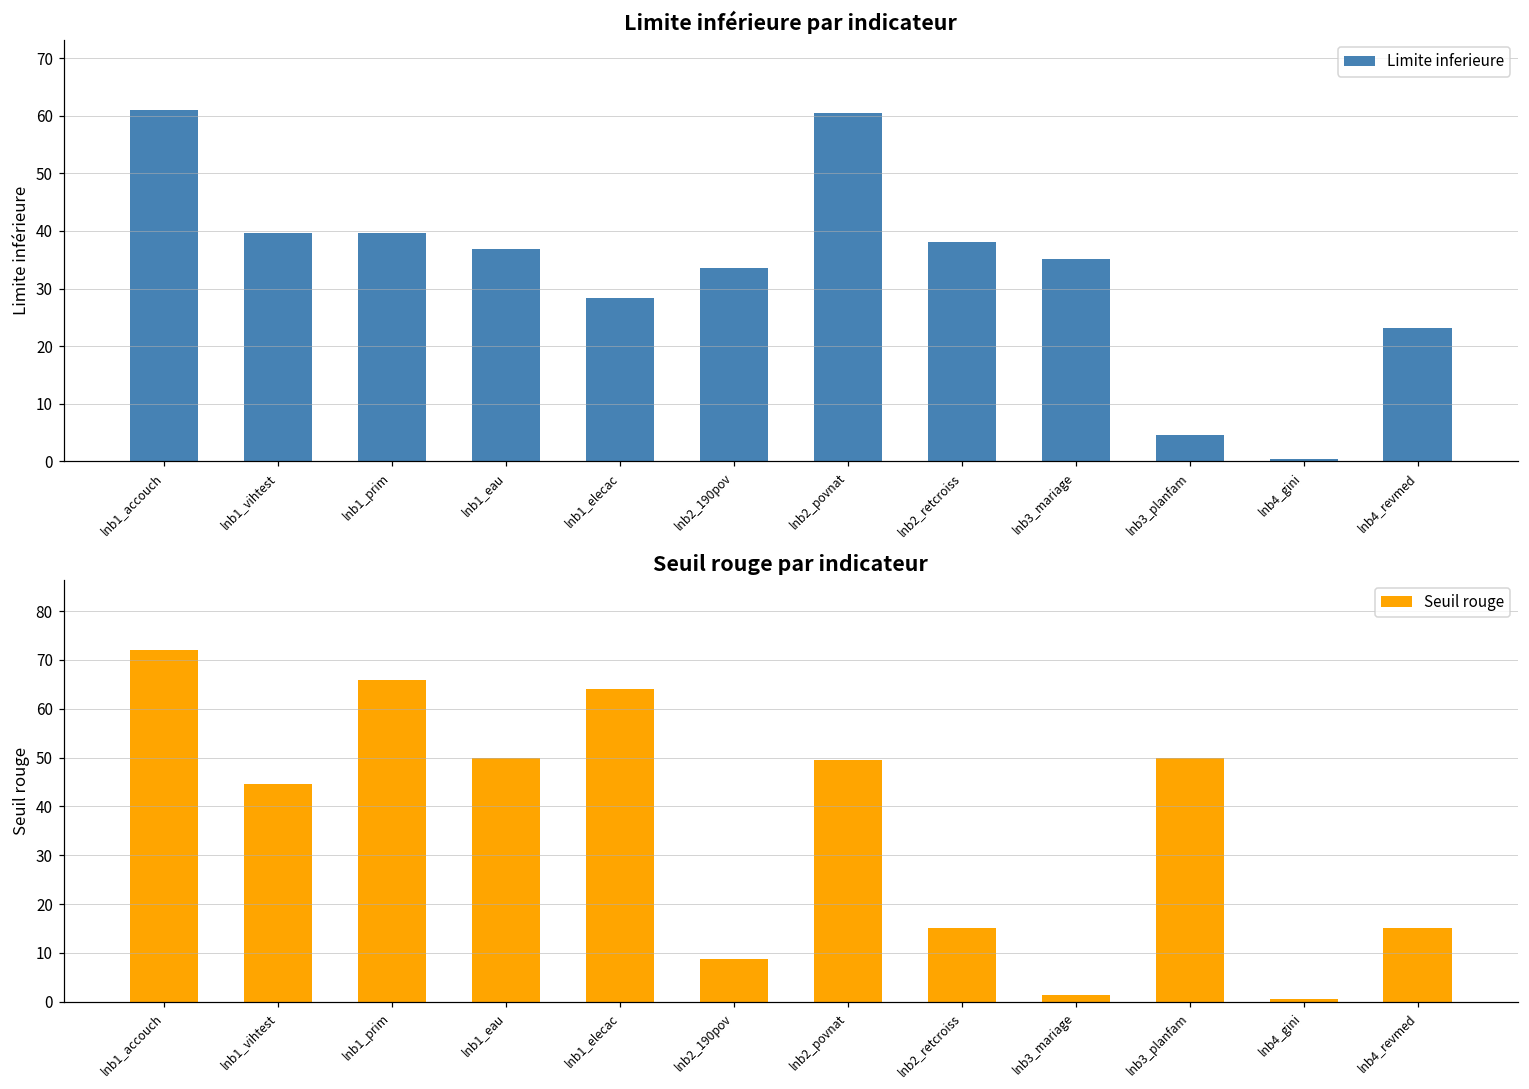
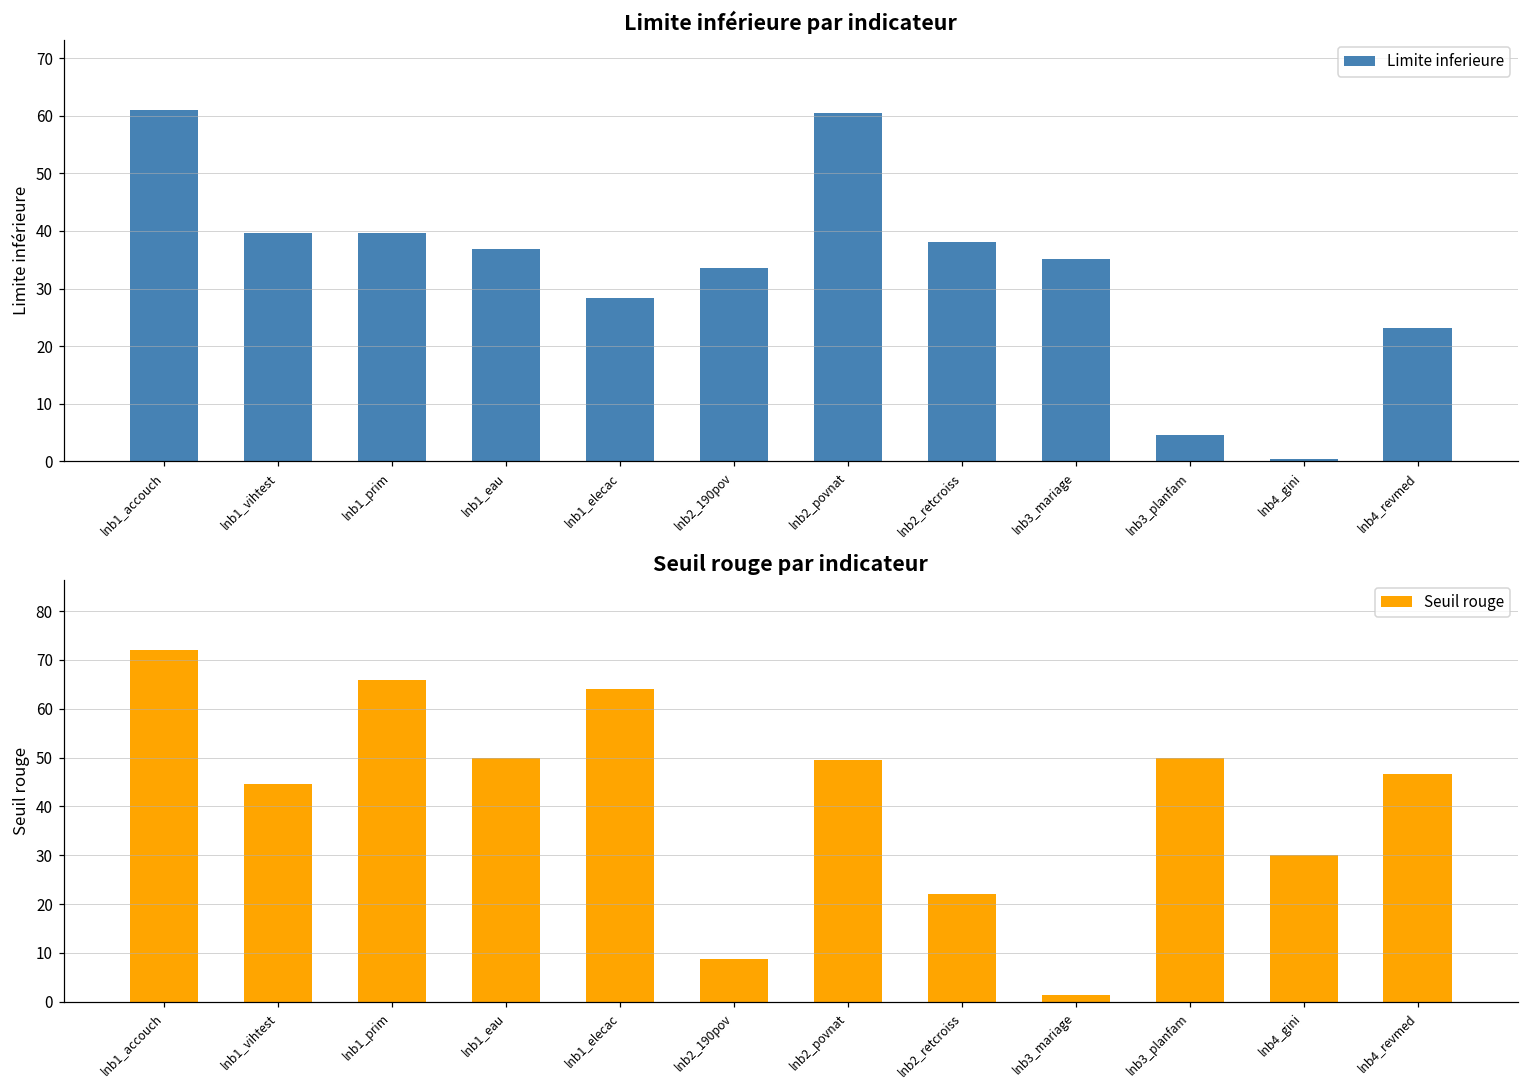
  {
    "Limite inférieure par indicateur": {
      "lnb1_accouch": 61,
      "lnb1_vihtest": 40,
      "lnb1_prim": 40,
      "lnb1_eau": 37,
      "lnb1_elecac": 28,
      "lnb2_190pov": 34,
      "lnb2_povnat": 61,
      "lnb2_retcroiss": 38,
      "lnb3_mariage": 35,
      "lnb3_planfam": 5,
      "lnb4_revmed": 23
    },
    "Seuil rouge par indicateur": {
      "lnb1_accouch": 72,
      "lnb1_vihtest": 45,
      "lnb1_prim": 66,
      "lnb1_eau": 50,
      "lnb1_elecac": 64,
      "lnb2_190pov": 9,
      "lnb2_povnat": 50,
-     "lnb2_retcroiss": 15,
+     "lnb2_retcroiss": 22,
      "lnb3_mariage": 1,
      "lnb3_planfam": 50,
-     "lnb4_gini": 1,
-     "lnb4_revmed": 15
+     "lnb4_gini": 30,
+     "lnb4_revmed": 47
    }
  }
